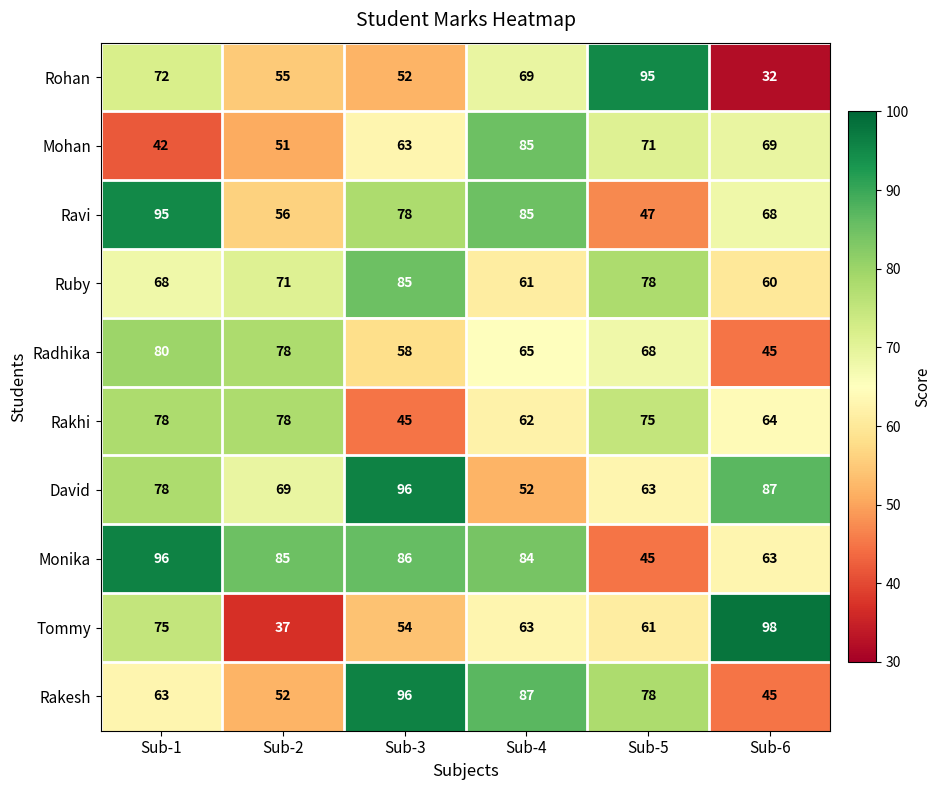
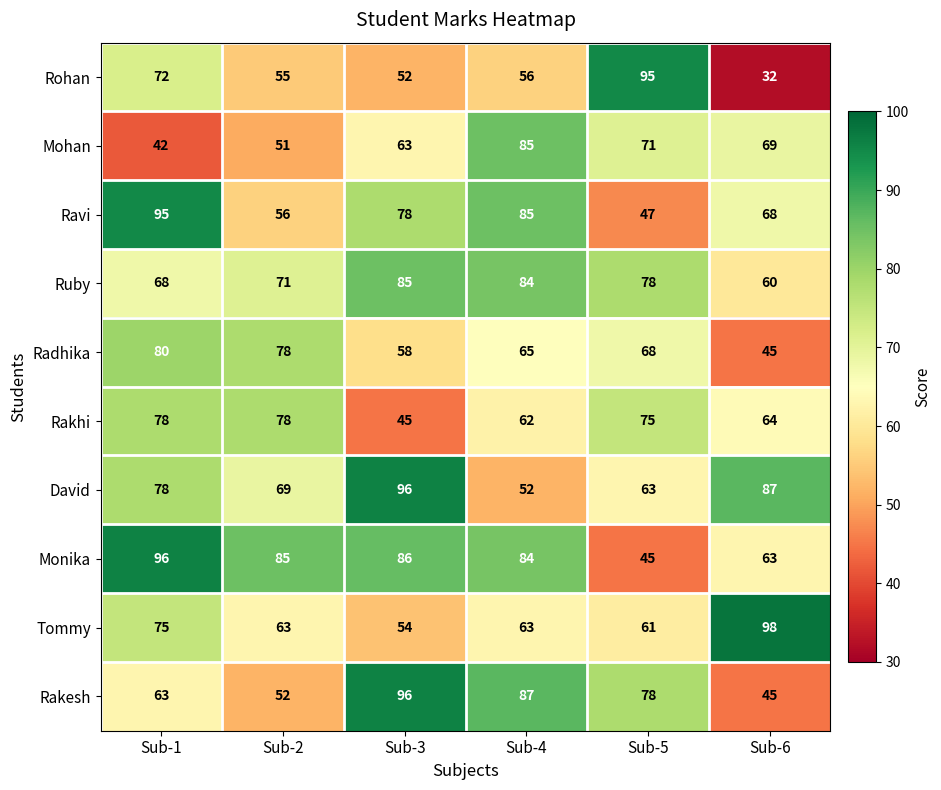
  {
    "Rohan": {
      "Sub-1": 72,
      "Sub-2": 55,
      "Sub-3": 52,
-     "Sub-4": 69,
+     "Sub-4": 56,
      "Sub-5": 95,
      "Sub-6": 32
    },
    "Mohan": {
      "Sub-1": 42,
      "Sub-2": 51,
      "Sub-3": 63,
      "Sub-4": 85,
      "Sub-5": 71,
      "Sub-6": 69
    },
    "Ravi": {
      "Sub-1": 95,
      "Sub-2": 56,
      "Sub-3": 78,
      "Sub-4": 85,
      "Sub-5": 47,
      "Sub-6": 68
    },
    "Ruby": {
      "Sub-1": 68,
      "Sub-2": 71,
      "Sub-3": 85,
-     "Sub-4": 61,
+     "Sub-4": 84,
      "Sub-5": 78,
      "Sub-6": 60
    },
    "Radhika": {
      "Sub-1": 80,
      "Sub-2": 78,
      "Sub-3": 58,
      "Sub-4": 65,
      "Sub-5": 68,
      "Sub-6": 45
    },
    "Rakhi": {
      "Sub-1": 78,
      "Sub-2": 78,
      "Sub-3": 45,
      "Sub-4": 62,
      "Sub-5": 75,
      "Sub-6": 64
    },
    "David": {
      "Sub-1": 78,
      "Sub-2": 69,
      "Sub-3": 96,
      "Sub-4": 52,
      "Sub-5": 63,
      "Sub-6": 87
    },
    "Monika": {
      "Sub-1": 96,
      "Sub-2": 85,
      "Sub-3": 86,
      "Sub-4": 84,
      "Sub-5": 45,
      "Sub-6": 63
    },
    "Tommy": {
      "Sub-1": 75,
-     "Sub-2": 37,
+     "Sub-2": 63,
      "Sub-3": 54,
      "Sub-4": 63,
      "Sub-5": 61,
      "Sub-6": 98
    },
    "Rakesh": {
      "Sub-1": 63,
      "Sub-2": 52,
      "Sub-3": 96,
      "Sub-4": 87,
      "Sub-5": 78,
      "Sub-6": 45
    }
  }
